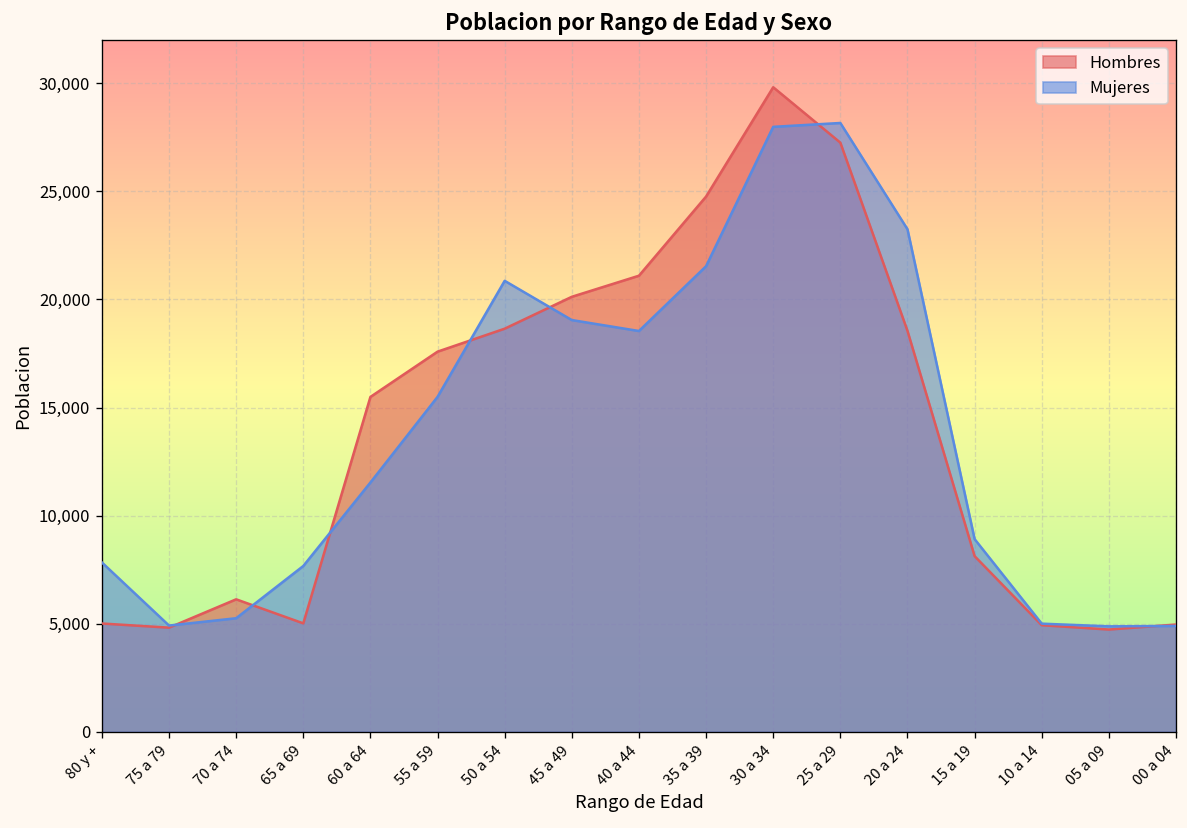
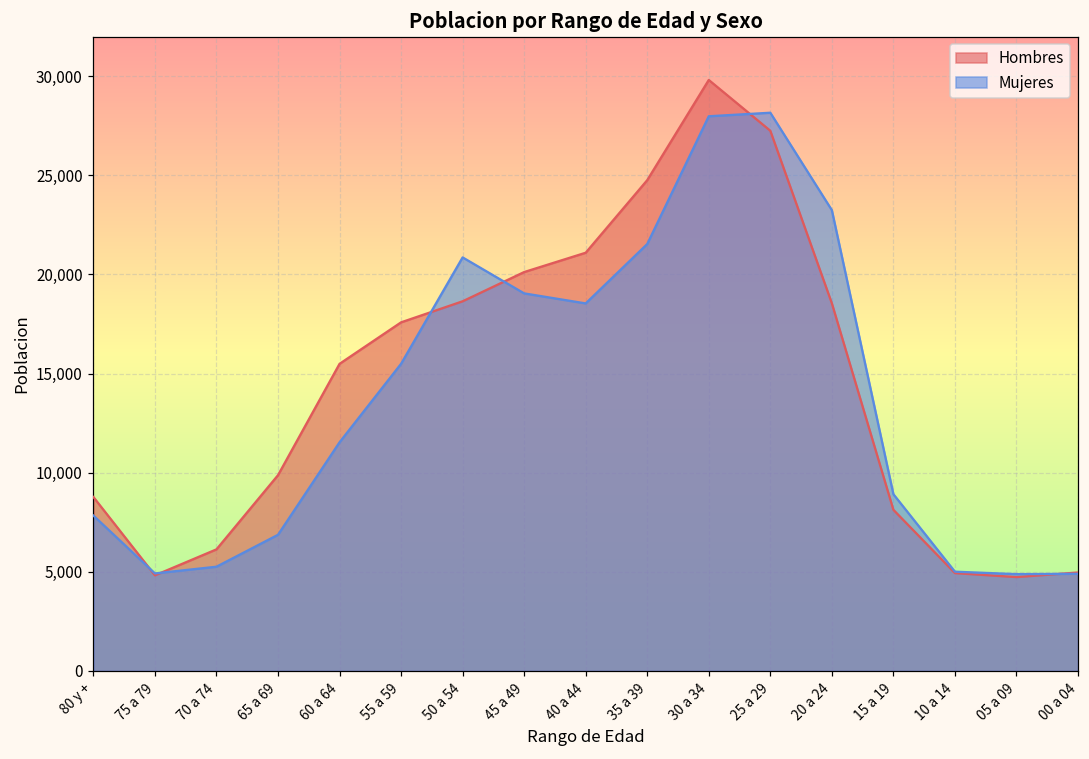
  {
    "Hombres": {
-     "80 y +": "5,000",
+     "80 y +": "8,800",
      "70 a 74": "6,100",
-     "65 a 69": "5,000",
+     "65 a 69": "9,900",
      "60 a 64": "15,500",
      "55 a 59": "17,600",
      "50 a 54": "18,600",
      "45 a 49": "20,100",
      "40 a 44": "21,100",
      "35 a 39": "24,800",
      "30 a 34": "29,800",
      "25 a 29": "27,300",
      "20 a 24": "18,500",
      "15 a 19": "8,100",
      "05 a 09": "4,700"
    },
    "Mujeres": {
      "80 y +": "7,800",
      "70 a 74": "5,300",
-     "65 a 69": "7,700",
+     "65 a 69": "6,900",
      "60 a 64": "11,500",
      "55 a 59": "15,500",
      "50 a 54": "20,900",
      "45 a 49": "19,000",
      "40 a 44": "18,500",
      "35 a 39": "21,500",
      "30 a 34": "28,000",
      "25 a 29": "28,200",
      "20 a 24": "23,200",
      "15 a 19": "8,900",
      "05 a 09": "4,900"
    }
  }
